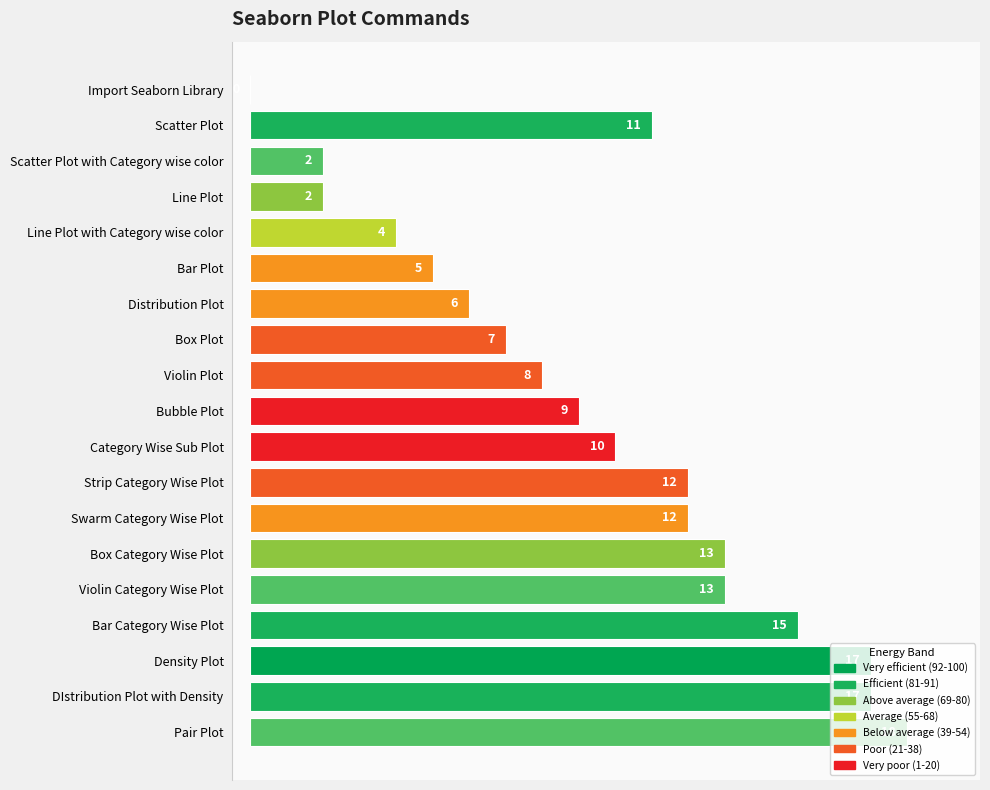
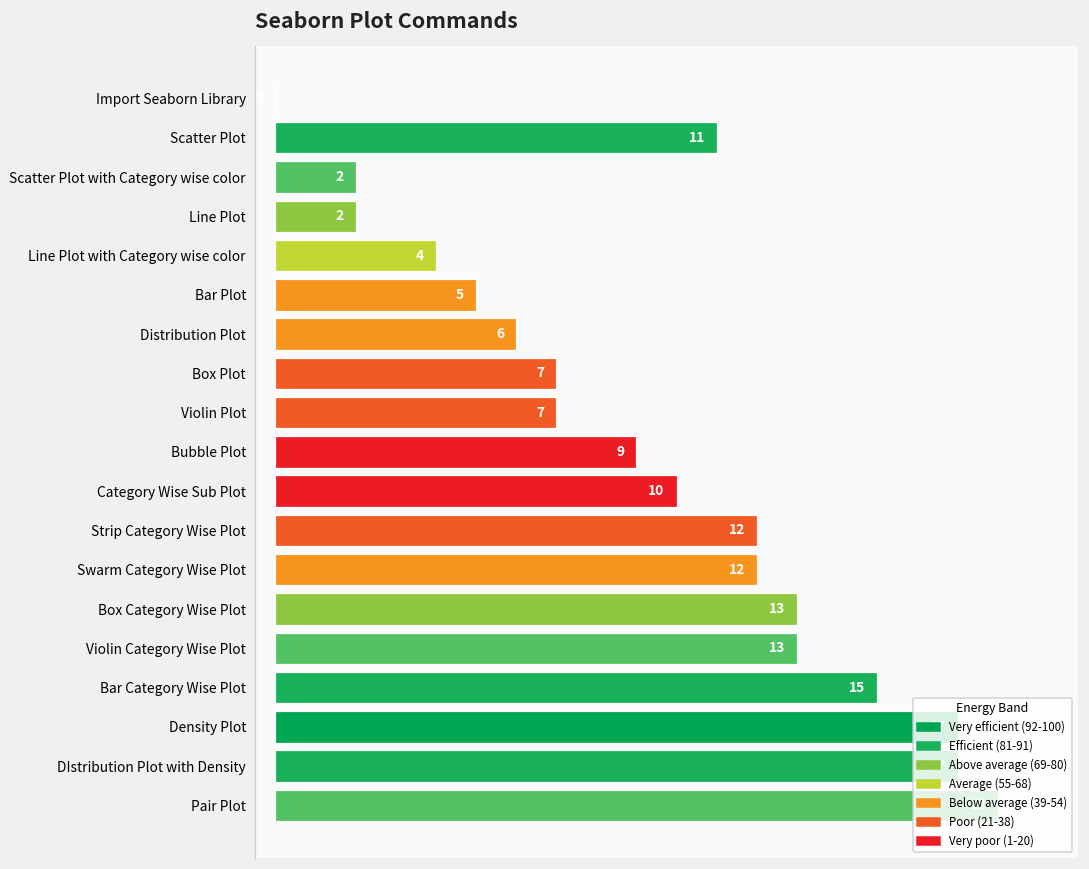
  {
    "Scatter Plot": 11,
    "Scatter Plot with Category wise color": 2,
    "Line Plot": 2,
    "Line Plot with Category wise color": 4,
    "Bar Plot": 5,
    "Distribution Plot": 6,
    "Box Plot": 7,
-   "Violin Plot": 8,
+   "Violin Plot": 7,
    "Bubble Plot": 9,
    "Category Wise Sub Plot": 10,
    "Strip Category Wise Plot": 12,
    "Swarm Category Wise Plot": 12,
    "Box Category Wise Plot": 13,
    "Violin Category Wise Plot": 13,
    "Bar Category Wise Plot": 15
  }
